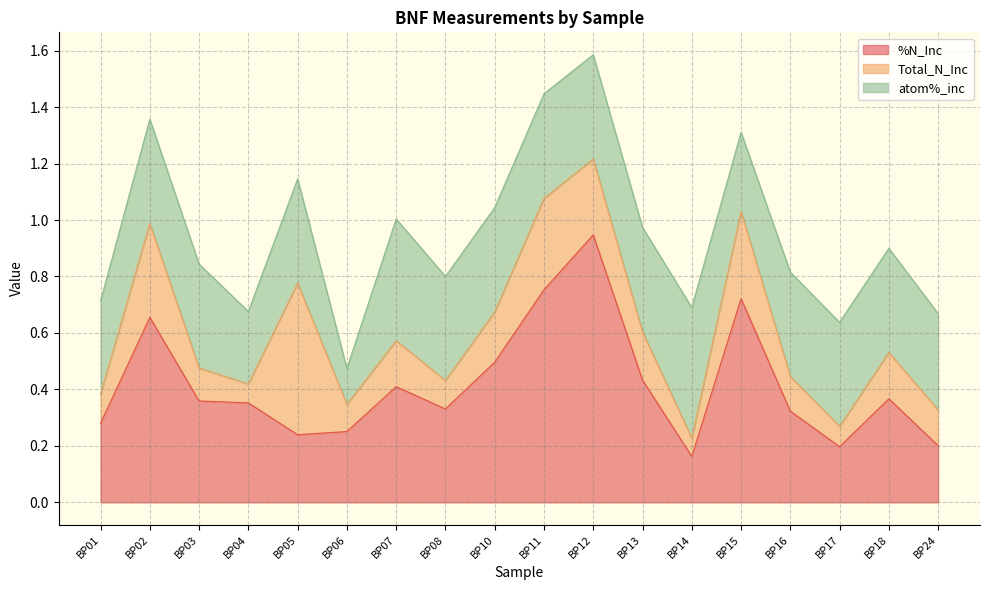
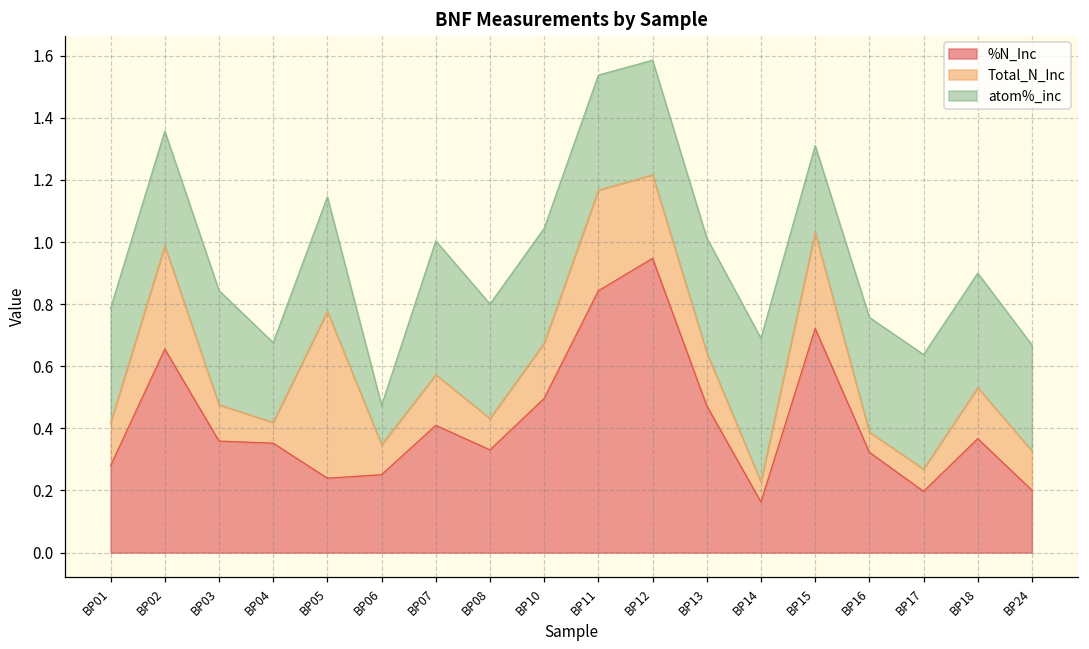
  {
    "%N_Inc": {
      "BP01": 0.28,
      "BP02": 0.66,
      "BP03": 0.36,
      "BP04": 0.35,
      "BP05": 0.24,
      "BP06": 0.25,
      "BP07": 0.41,
      "BP08": 0.33,
      "BP10": 0.50,
-     "BP11": 0.75,
+     "BP11": 0.84,
      "BP12": 0.95,
-     "BP13": 0.43,
+     "BP13": 0.47,
      "BP14": 0.16,
      "BP15": 0.72,
      "BP16": 0.32,
      "BP17": 0.20,
      "BP18": 0.37,
      "BP24": 0.20
    },
    "Total_N_Inc": {
-     "BP01": 0.10,
+     "BP01": 0.14,
      "BP02": 0.33,
      "BP03": 0.12,
      "BP04": 0.07,
      "BP05": 0.54,
      "BP06": 0.10,
      "BP07": 0.16,
      "BP08": 0.10,
      "BP10": 0.18,
      "BP11": 0.32,
      "BP12": 0.27,
      "BP13": 0.17,
      "BP14": 0.06,
      "BP15": 0.31,
-     "BP16": 0.12,
+     "BP16": 0.06,
      "BP17": 0.07,
      "BP18": 0.16,
      "BP24": 0.13
    },
    "atom%_inc": {
-     "BP01": 0.33,
+     "BP01": 0.37,
      "BP02": 0.37,
      "BP03": 0.37,
      "BP04": 0.26,
      "BP05": 0.37,
      "BP06": 0.13,
      "BP07": 0.43,
      "BP08": 0.37,
      "BP10": 0.37,
      "BP11": 0.37,
      "BP12": 0.37,
      "BP13": 0.37,
      "BP14": 0.46,
      "BP15": 0.28,
      "BP16": 0.37,
      "BP17": 0.37,
      "BP18": 0.37,
      "BP24": 0.34
    }
  }
